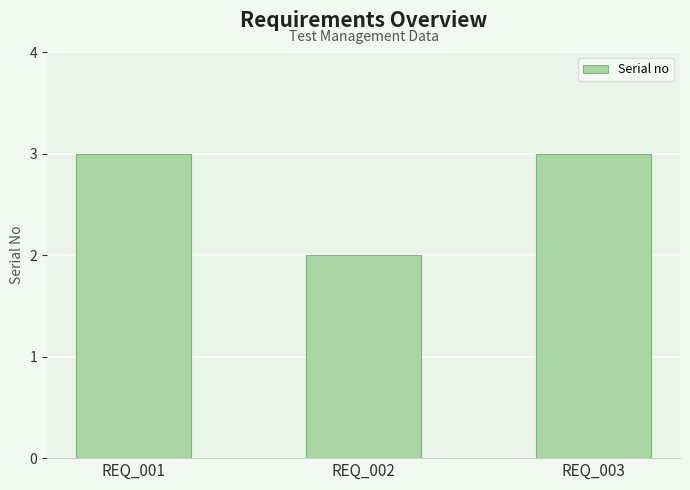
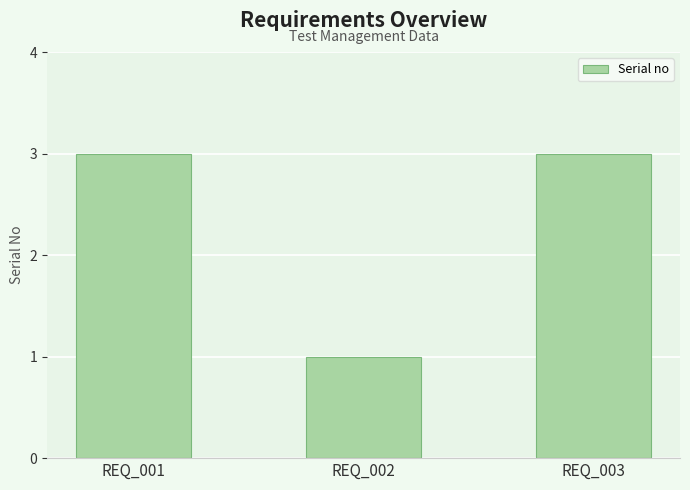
  {
    "REQ_001": 3,
-   "REQ_002": 2,
+   "REQ_002": 1,
    "REQ_003": 3
  }
